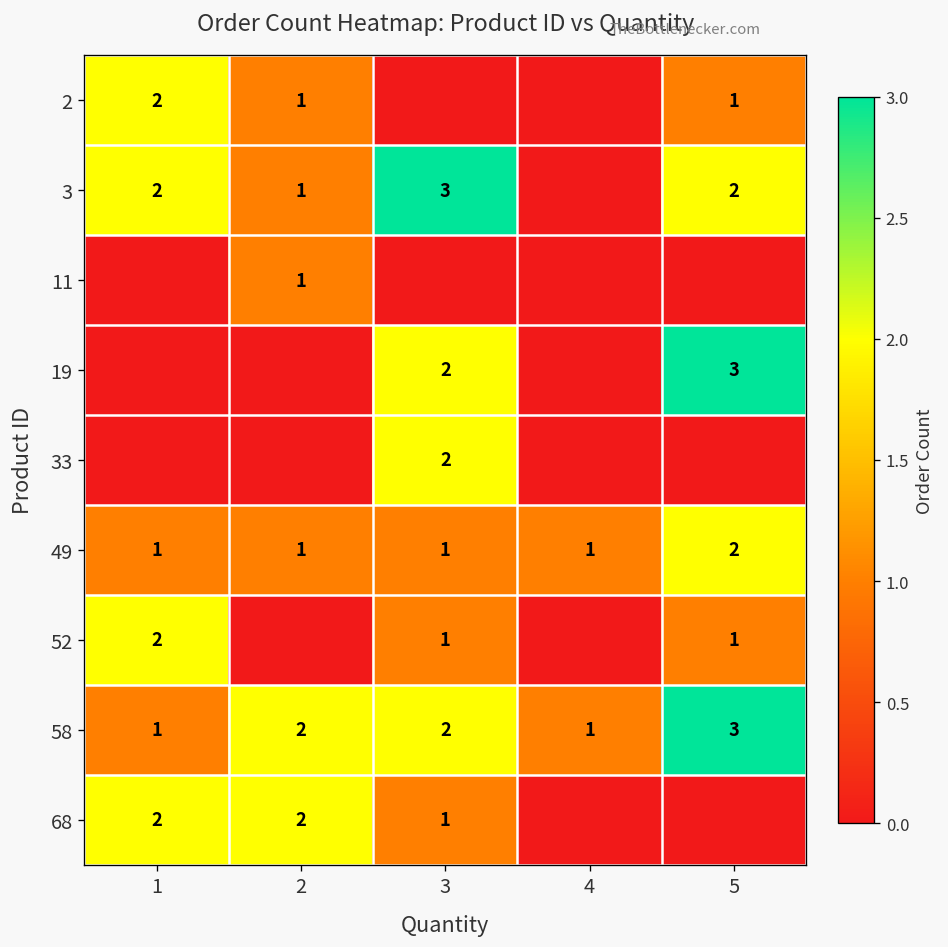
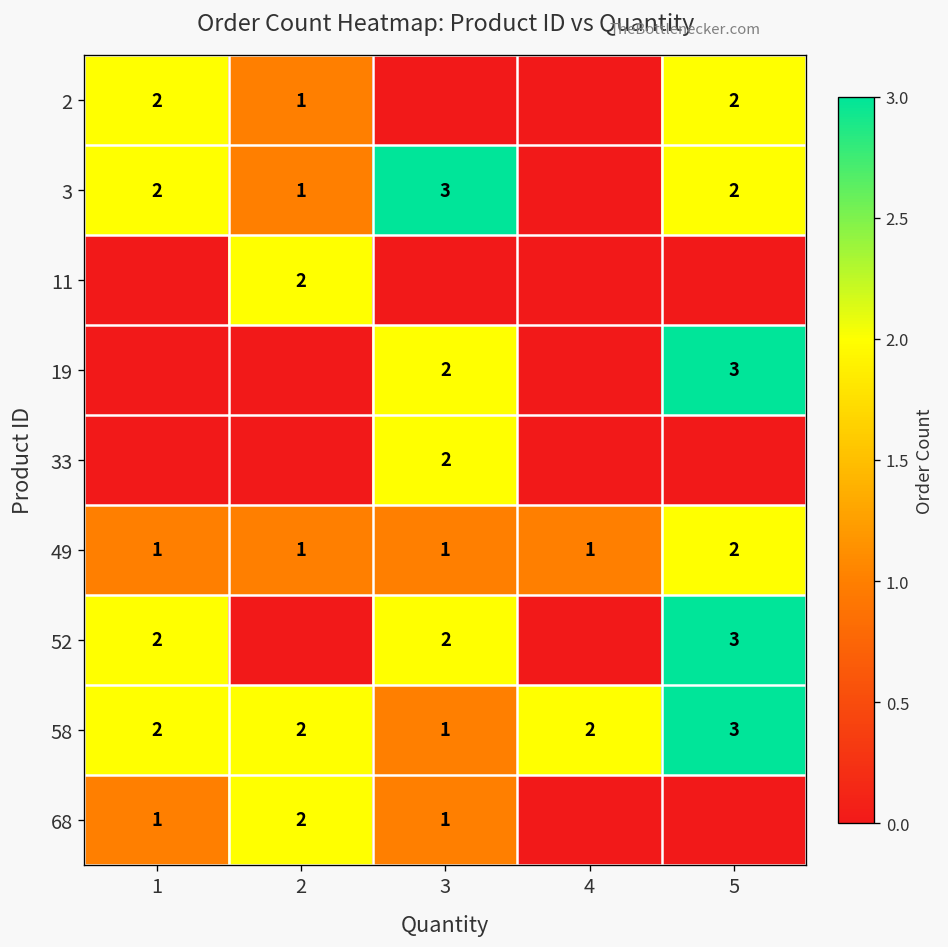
  {
    "2": {
      "1": 2,
      "2": 1,
-     "5": 1
+     "5": 2
    },
    "3": {
      "1": 2,
      "2": 1,
      "3": 3,
      "5": 2
    },
    "11": {
-     "2": 1
+     "2": 2
    },
    "19": {
      "3": 2,
      "5": 3
    },
    "33": {
      "3": 2
    },
    "49": {
      "1": 1,
      "2": 1,
      "3": 1,
      "4": 1,
      "5": 2
    },
    "52": {
      "1": 2,
-     "3": 1,
-     "5": 1
+     "3": 2,
+     "5": 3
    },
    "58": {
-     "1": 1,
+     "1": 2,
      "2": 2,
-     "3": 2,
-     "4": 1,
+     "3": 1,
+     "4": 2,
      "5": 3
    },
    "68": {
-     "1": 2,
+     "1": 1,
      "2": 2,
      "3": 1
    }
  }
